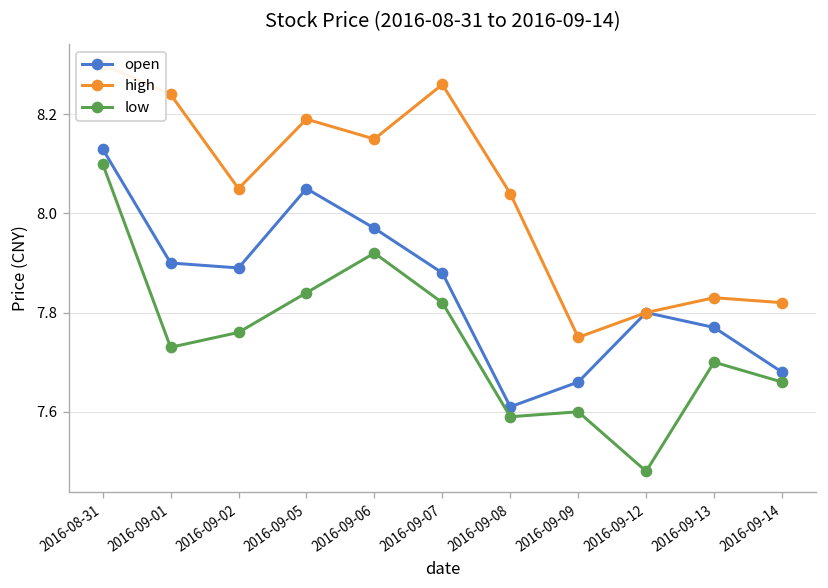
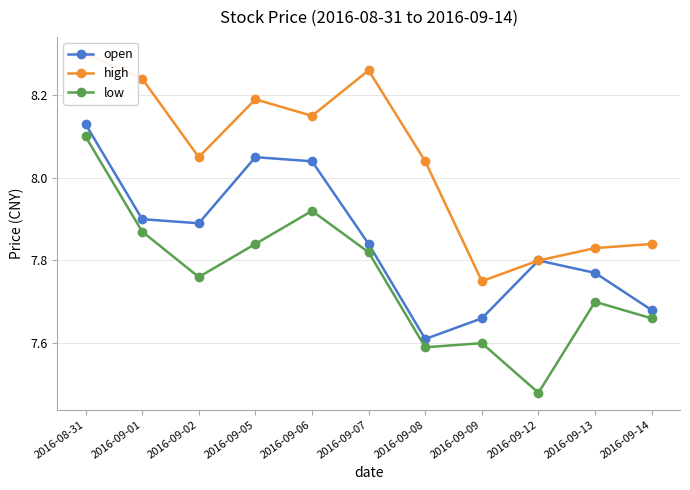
  {
    "open": {
      "2016-08-31": 8.13,
      "2016-09-01": 7.90,
      "2016-09-02": 7.89,
      "2016-09-05": 8.05,
-     "2016-09-06": 7.97,
-     "2016-09-07": 7.88,
+     "2016-09-06": 8.04,
+     "2016-09-07": 7.84,
      "2016-09-08": 7.61,
      "2016-09-09": 7.66,
      "2016-09-13": 7.77,
      "2016-09-14": 7.68
    },
    "high": {
      "2016-09-01": 8.24,
      "2016-09-02": 8.05,
      "2016-09-05": 8.19,
      "2016-09-06": 8.15,
      "2016-09-07": 8.26,
      "2016-09-08": 8.04,
      "2016-09-09": 7.75,
      "2016-09-13": 7.83,
-     "2016-09-14": 7.82
+     "2016-09-14": 7.84
    },
    "low": {
      "2016-08-31": 8.10,
-     "2016-09-01": 7.73,
+     "2016-09-01": 7.87,
      "2016-09-02": 7.76,
      "2016-09-05": 7.84,
      "2016-09-06": 7.92,
      "2016-09-07": 7.82,
      "2016-09-08": 7.59,
      "2016-09-09": 7.60,
      "2016-09-12": 7.48,
      "2016-09-13": 7.70,
      "2016-09-14": 7.66
    }
  }
